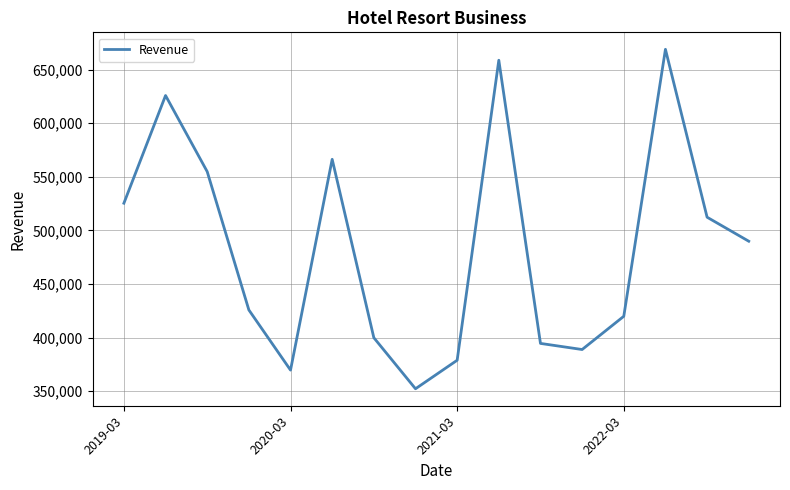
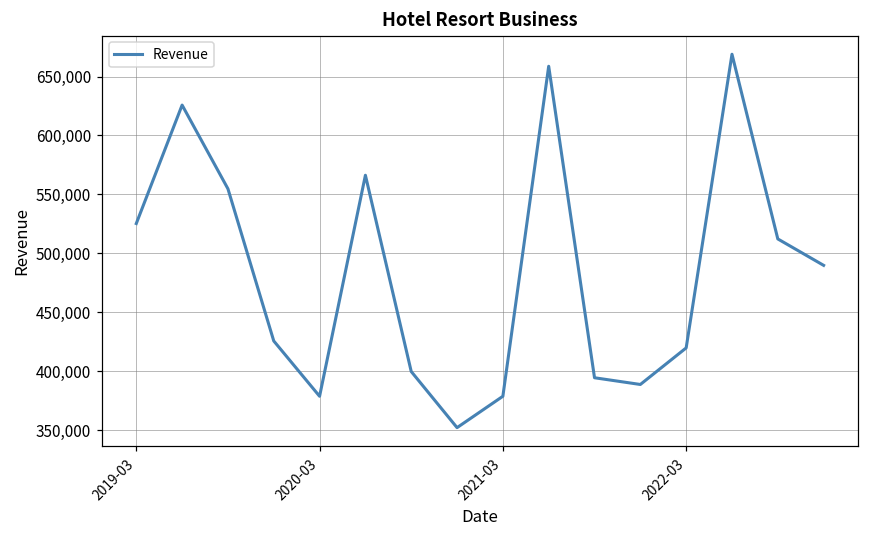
  {
    "2019-03": "525,000",
-   "2020-03": "370,000",
+   "2020-03": "379,000",
    "2021-03": "379,000",
    "2022-03": "420,000"
  }
